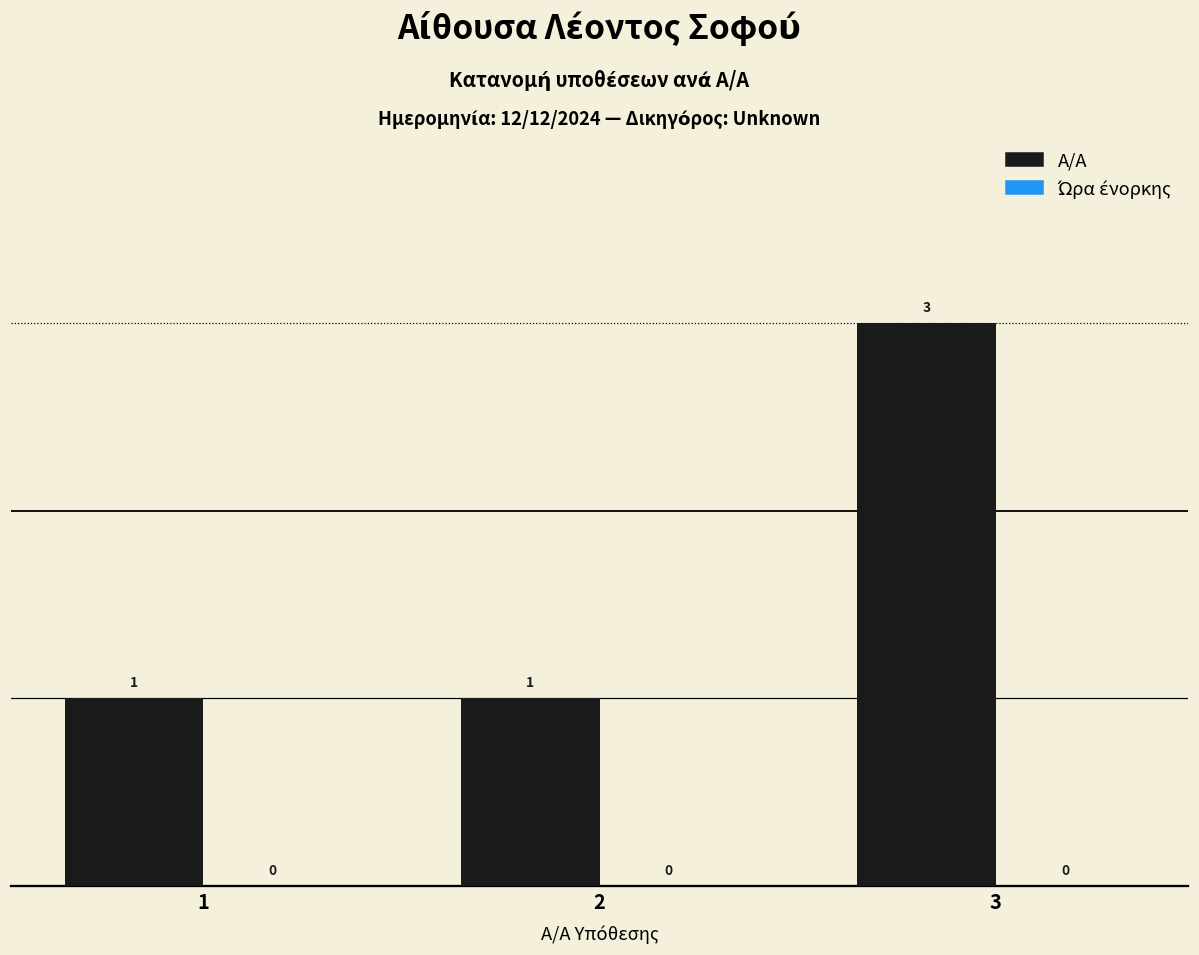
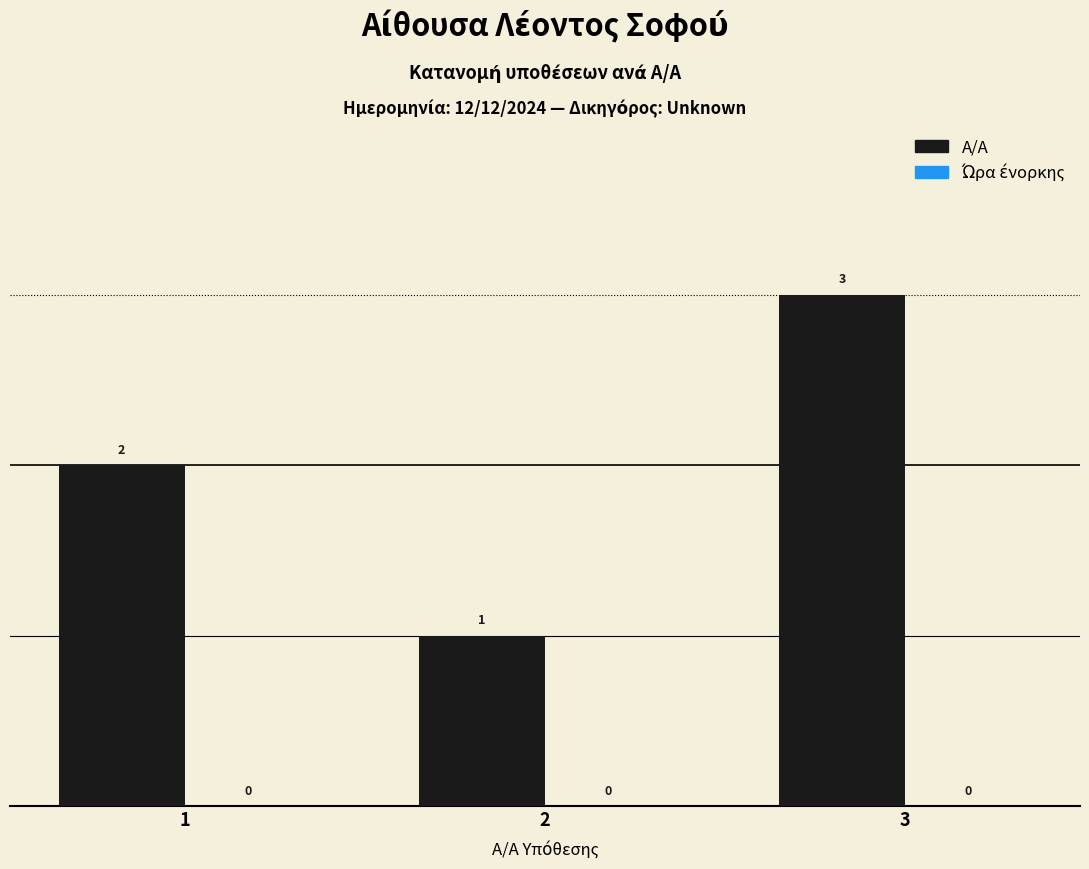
  {
    "Α/Α": {
-     "1": 1,
+     "1": 2,
      "2": 1,
      "3": 3
    },
    "Ώρα ένορκης": {
      "1": 0,
      "2": 0,
      "3": 0
    }
  }
